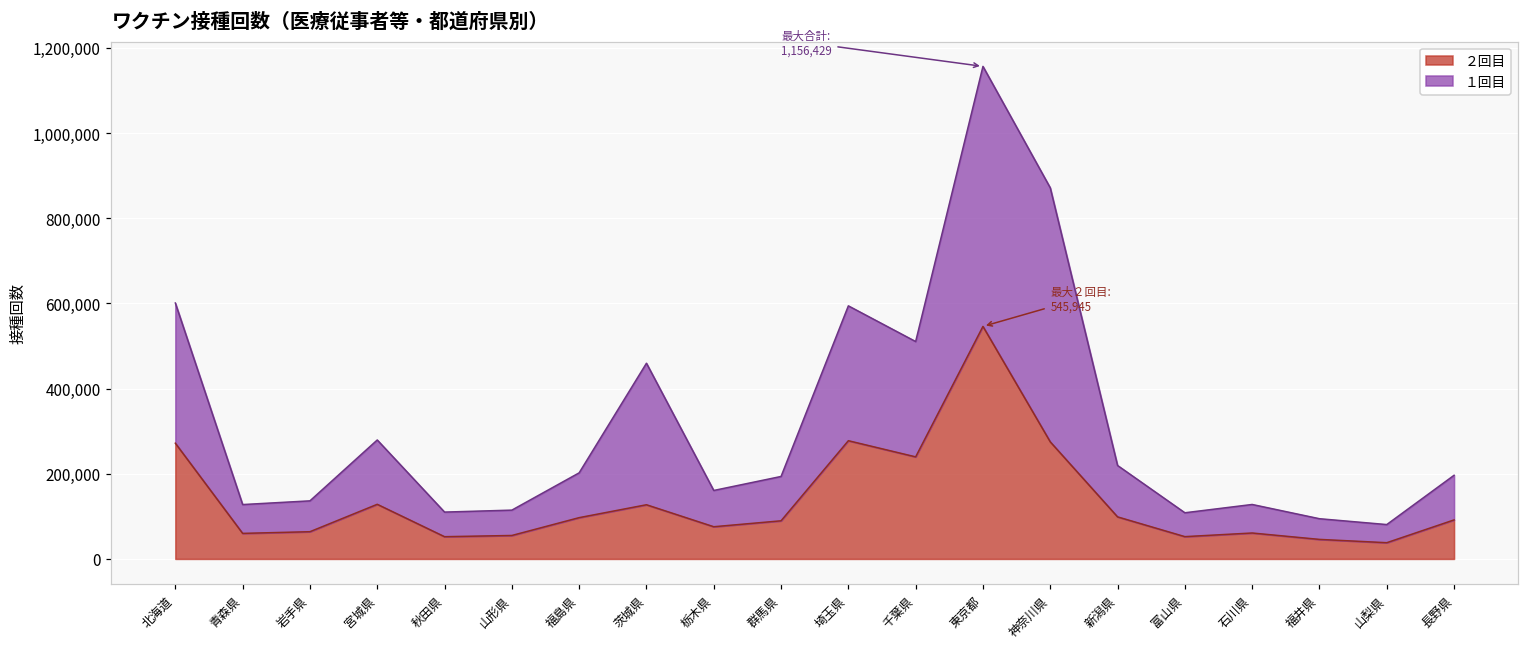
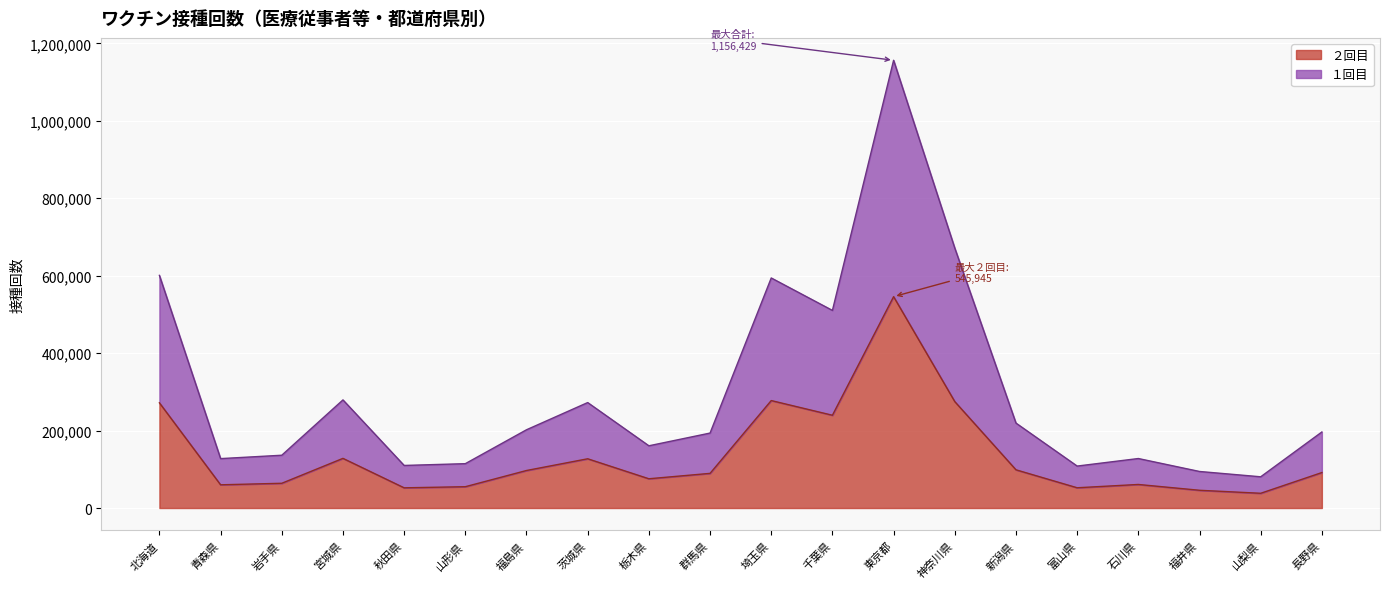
  {
    "２回目": {
      "東京都": "545,945"
    },
    "１回目": {
      "北海道": "330,000",
      "青森県": "70,000",
      "岩手県": "70,000",
      "宮城県": "150,000",
      "秋田県": "60,000",
      "山形県": "60,000",
      "福島県": "110,000",
-     "茨城県": "330,000",
+     "茨城県": "150,000",
      "栃木県": "90,000",
      "群馬県": "100,000",
      "埼玉県": "320,000",
      "千葉県": "270,000",
-     "神奈川県": "600,000",
+     "神奈川県": "400,000",
      "新潟県": "120,000",
      "富山県": "60,000",
      "石川県": "70,000",
      "福井県": "50,000",
      "山梨県": "40,000",
      "長野県": "100,000"
    }
  }
